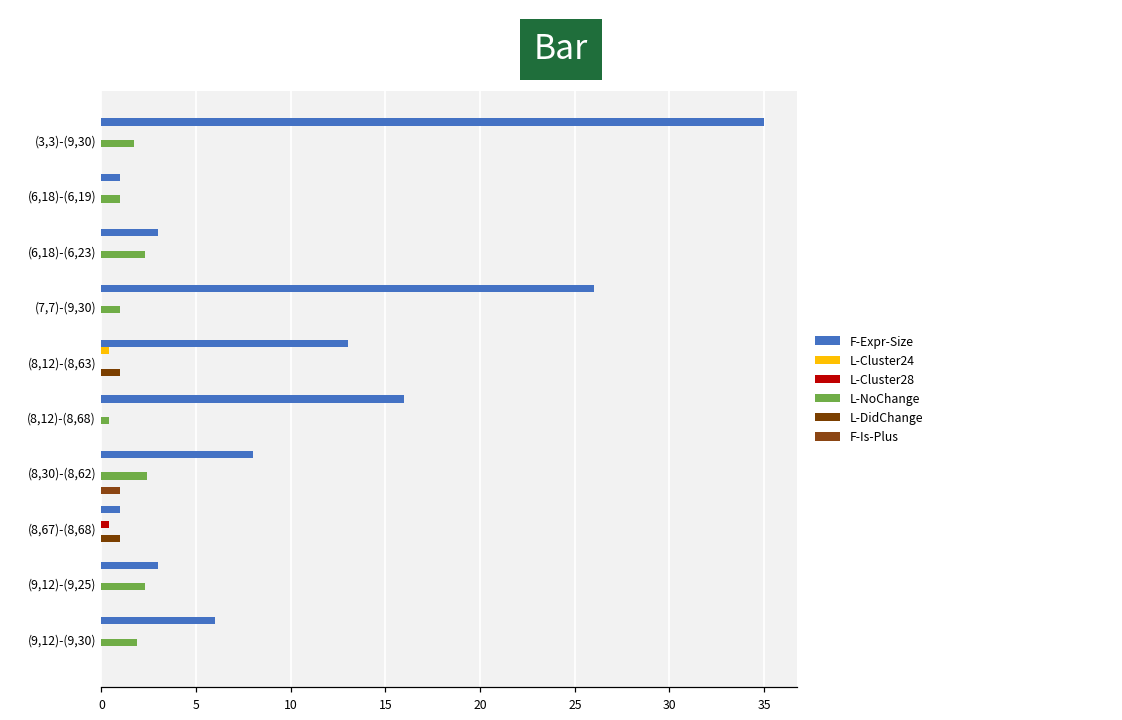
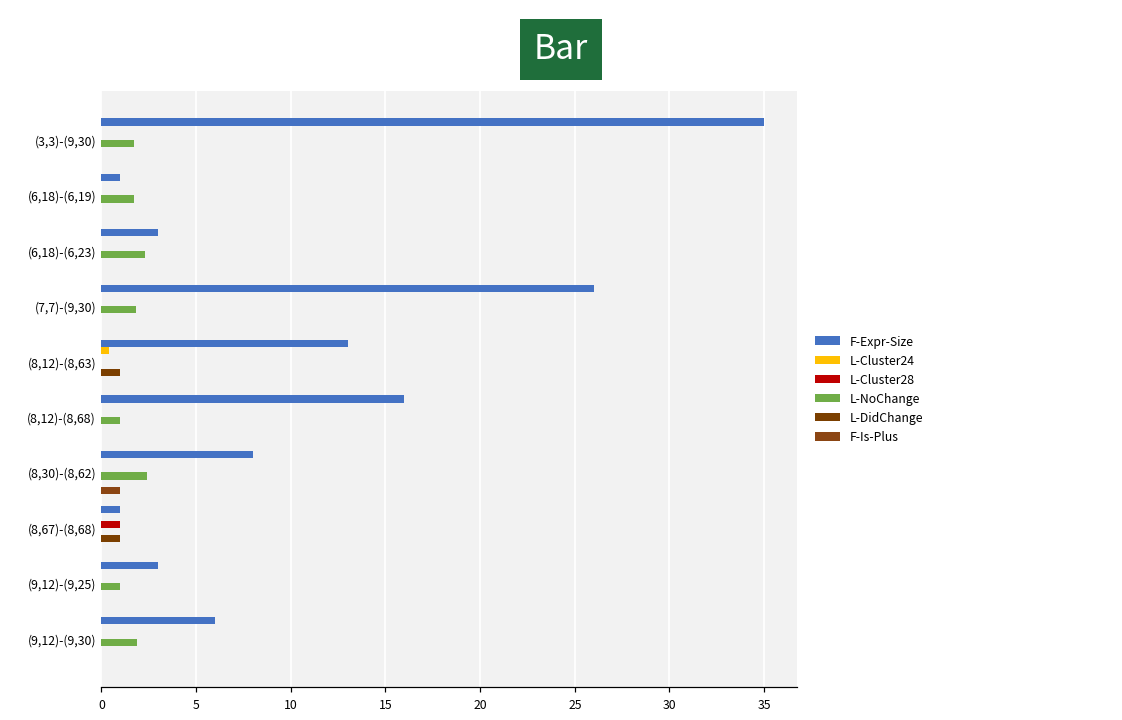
  {
    "F-Expr-Size": {
      "(3,3)-(9,30)": 35.0,
      "(6,18)-(6,19)": 1.0,
      "(6,18)-(6,23)": 3.0,
      "(7,7)-(9,30)": 26.0,
      "(8,12)-(8,63)": 13.0,
      "(8,12)-(8,68)": 16.0,
      "(8,30)-(8,62)": 8.0,
      "(8,67)-(8,68)": 1.0,
      "(9,12)-(9,25)": 3.0,
      "(9,12)-(9,30)": 6.0
    },
    "L-Cluster24": {
      "(3,3)-(9,30)": 0.0,
      "(6,18)-(6,19)": 0.0,
      "(6,18)-(6,23)": 0.0,
      "(7,7)-(9,30)": 0.0,
      "(8,12)-(8,63)": 0.4,
      "(8,12)-(8,68)": 0.0,
      "(8,30)-(8,62)": 0.0,
      "(8,67)-(8,68)": 0.0,
      "(9,12)-(9,25)": 0.0,
      "(9,12)-(9,30)": 0.0
    },
    "L-Cluster28": {
      "(3,3)-(9,30)": 0.0,
      "(6,18)-(6,19)": 0.0,
      "(6,18)-(6,23)": 0.0,
      "(7,7)-(9,30)": 0.0,
      "(8,12)-(8,63)": 0.0,
      "(8,12)-(8,68)": 0.0,
      "(8,30)-(8,62)": 0.0,
-     "(8,67)-(8,68)": 0.4,
+     "(8,67)-(8,68)": 1.0,
      "(9,12)-(9,25)": 0.0,
      "(9,12)-(9,30)": 0.0
    },
    "L-NoChange": {
      "(3,3)-(9,30)": 1.7,
-     "(6,18)-(6,19)": 1.0,
+     "(6,18)-(6,19)": 1.7,
      "(6,18)-(6,23)": 2.3,
-     "(7,7)-(9,30)": 1.0,
+     "(7,7)-(9,30)": 1.8,
      "(8,12)-(8,63)": 0.0,
-     "(8,12)-(8,68)": 0.4,
+     "(8,12)-(8,68)": 1.0,
      "(8,30)-(8,62)": 2.4,
      "(8,67)-(8,68)": 0.0,
-     "(9,12)-(9,25)": 2.3,
+     "(9,12)-(9,25)": 1.0,
      "(9,12)-(9,30)": 1.9
    }
  }
